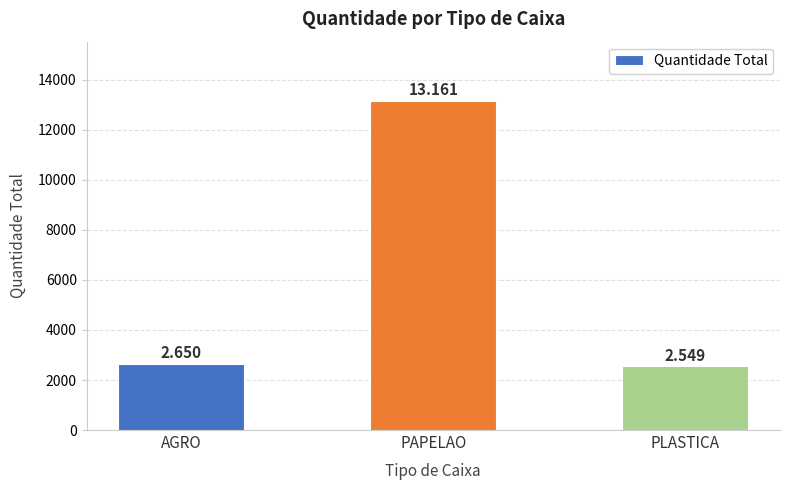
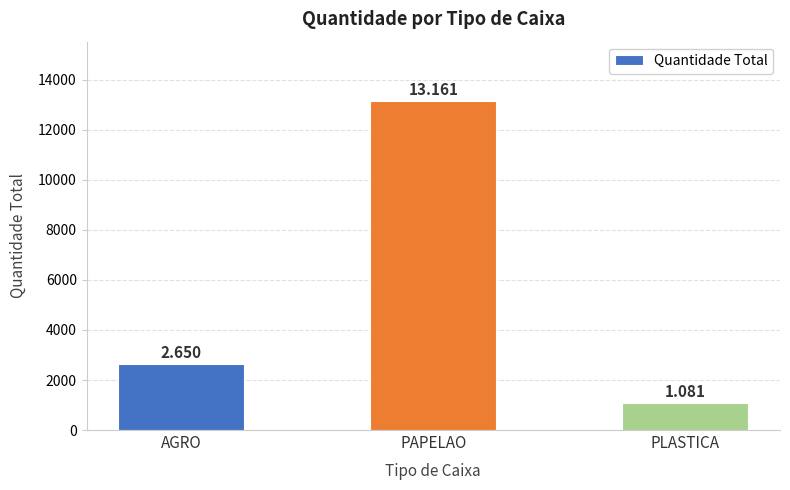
  {
-   "PLASTICA": 2.549
+   "PLASTICA": 1.081
  }
